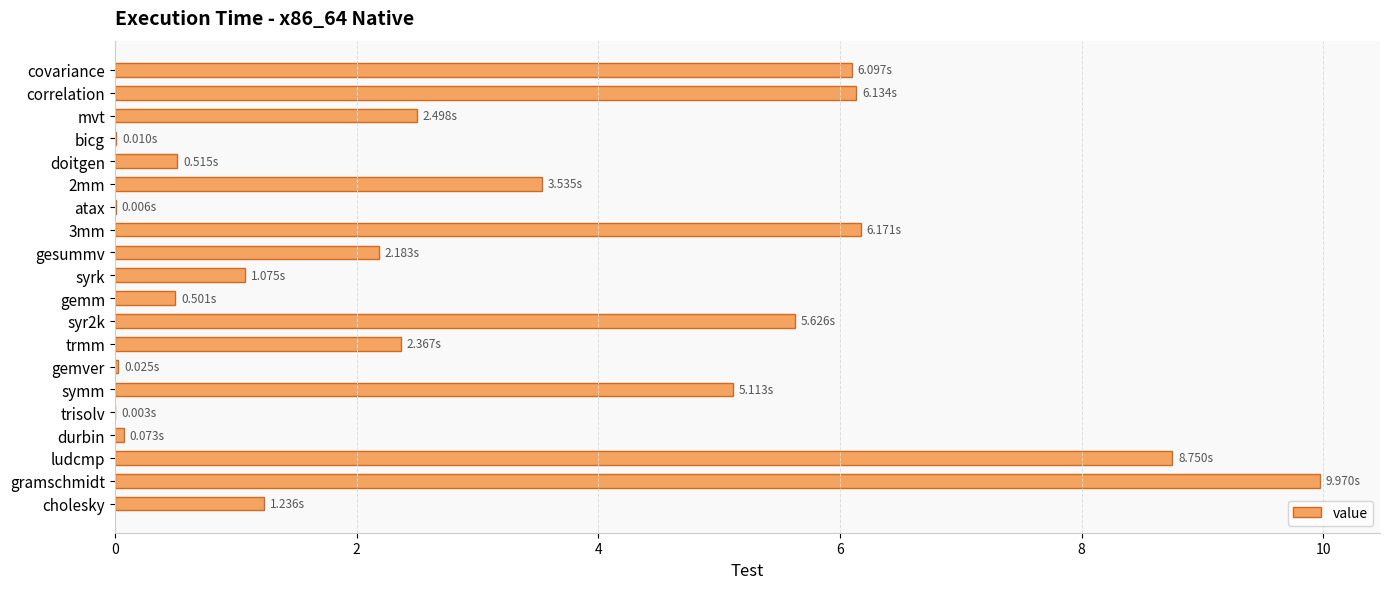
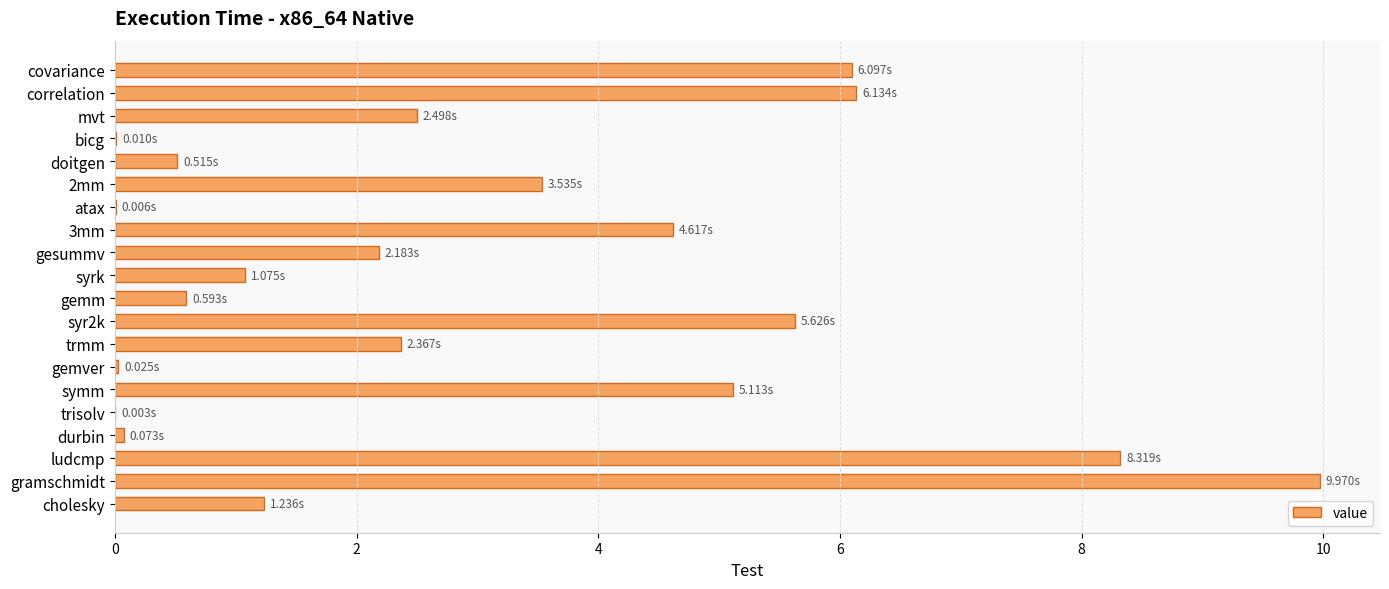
  {
    "covariance": "6.097s",
    "correlation": "6.134s",
    "mvt": "2.498s",
    "bicg": "0.010s",
    "doitgen": "0.515s",
    "2mm": "3.535s",
    "atax": "0.006s",
-   "3mm": "6.171s",
+   "3mm": "4.617s",
    "gesummv": "2.183s",
    "syrk": "1.075s",
-   "gemm": "0.501s",
+   "gemm": "0.593s",
    "syr2k": "5.626s",
    "trmm": "2.367s",
    "gemver": "0.025s",
    "symm": "5.113s",
    "trisolv": "0.003s",
    "durbin": "0.073s",
-   "ludcmp": "8.750s",
+   "ludcmp": "8.319s",
    "gramschmidt": "9.970s",
    "cholesky": "1.236s"
  }
